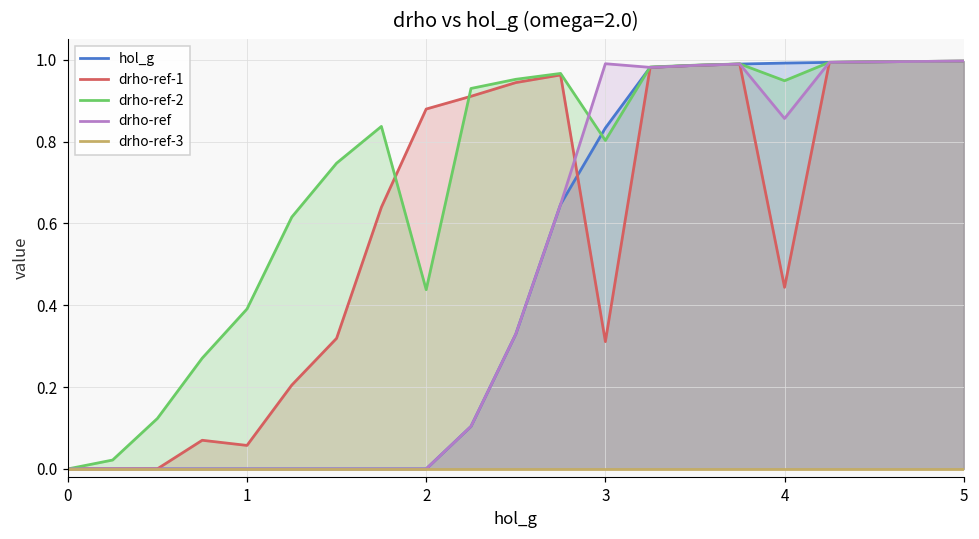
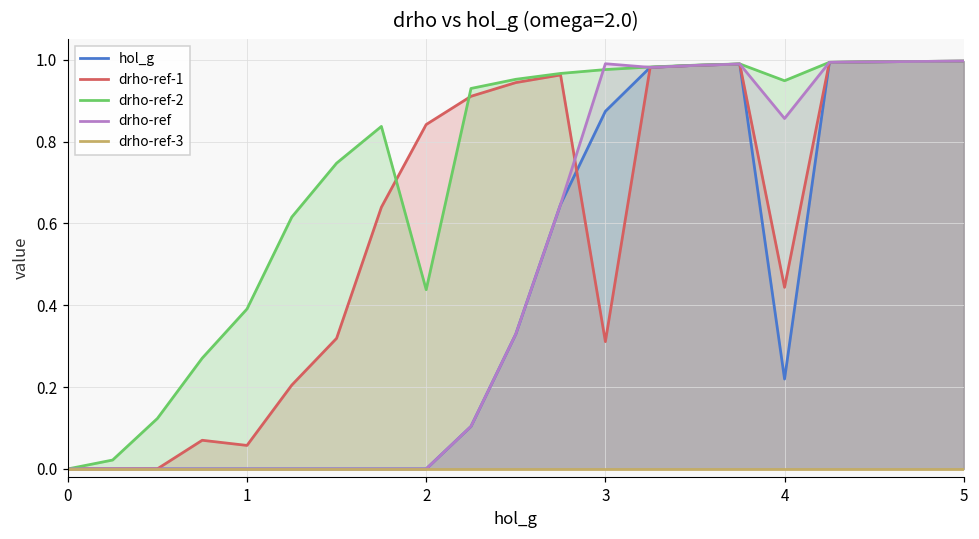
  {
    "hol_g": {
-     "3": 0.83,
-     "4": 0.99
+     "3": 0.87,
+     "4": 0.22
    },
    "drho-ref-1": {
      "1": 0.06,
-     "2": 0.88,
+     "2": 0.84,
      "3": 0.31,
      "4": 0.44
    },
    "drho-ref-2": {
      "1": 0.39,
      "2": 0.44,
-     "3": 0.80,
+     "3": 0.98,
      "4": 0.95
    },
    "drho-ref": {
      "3": 0.99,
      "4": 0.86
    },
    "drho-ref-3": {
      "3": 0.00,
      "4": 0.00,
      "5": 0.00
    }
  }
